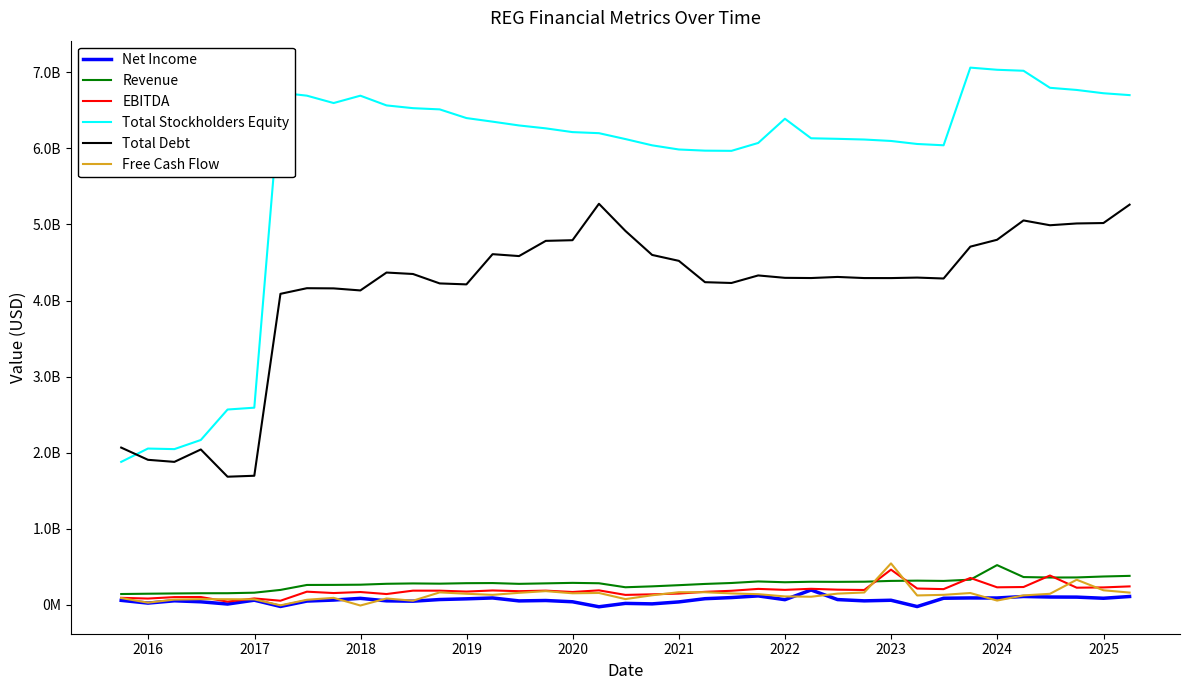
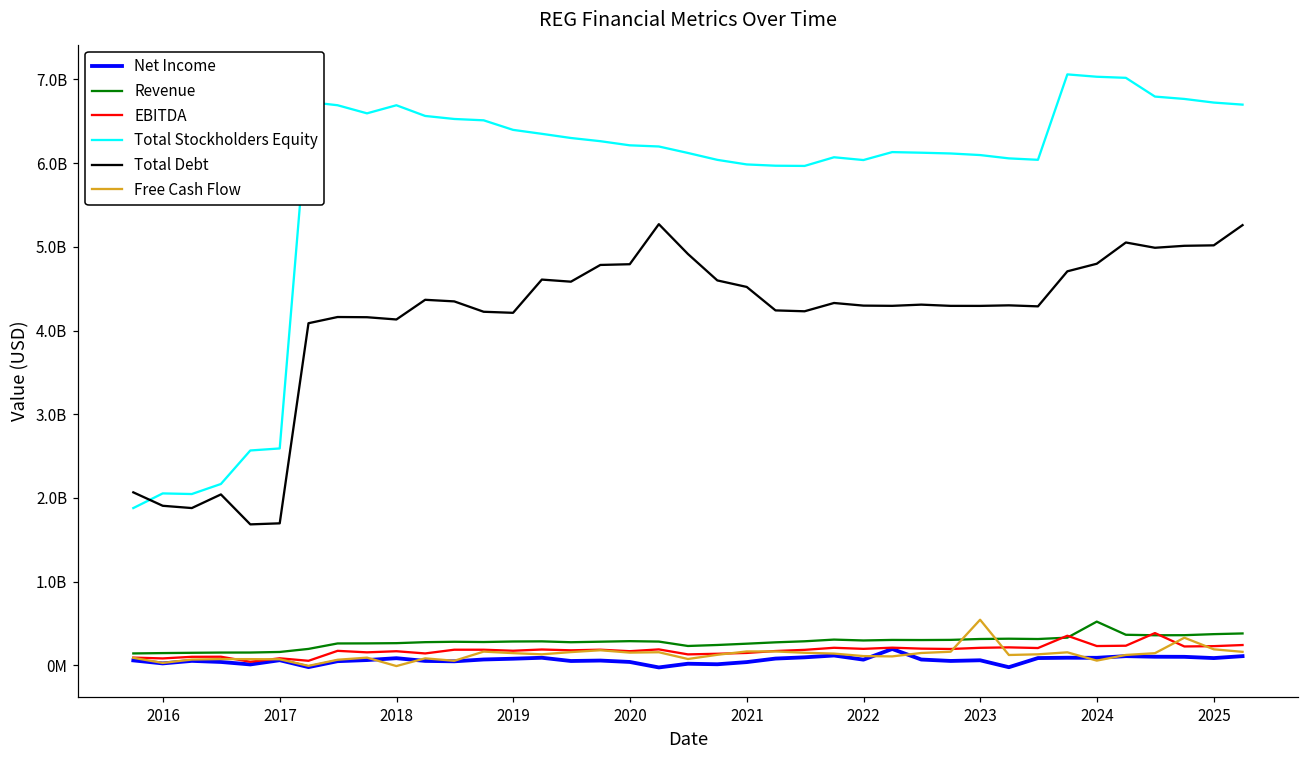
  {
    "Net Income": {
      "2018": 100000000,
      "2019": 100000000,
      "2020": 0,
      "2021": 0,
      "2022": 100000000,
      "2023": 100000000,
      "2024": 100000000,
      "2025": 100000000
    },
    "Revenue": {
      "2016": 100000000,
      "2017": 200000000,
      "2018": 300000000,
      "2019": 300000000,
      "2020": 300000000,
      "2021": 300000000,
      "2022": 300000000,
      "2023": 300000000,
      "2024": 500000000,
      "2025": 400000000
    },
    "EBITDA": {
      "2016": 100000000,
      "2018": 200000000,
      "2022": 200000000,
-     "2023": 500000000,
+     "2023": 200000000,
      "2024": 200000000,
      "2025": 200000000
    },
    "Total Stockholders Equity": {
      "2016": 2100000000,
      "2017": 2600000000,
      "2018": 6700000000,
      "2019": 6400000000,
      "2020": 6200000000,
      "2021": 6000000000,
-     "2022": 6400000000,
+     "2022": 6000000000,
      "2023": 6100000000,
      "2024": 7000000000,
      "2025": 6700000000
    },
    "Total Debt": {
      "2016": 1900000000,
      "2017": 1700000000,
      "2018": 4100000000,
      "2019": 4200000000,
      "2020": 4800000000,
      "2021": 4500000000,
      "2022": 4300000000,
      "2023": 4300000000,
      "2024": 4800000000,
      "2025": 5000000000
    },
    "Free Cash Flow": {
      "2018": 0,
      "2022": 100000000,
      "2023": 500000000,
      "2024": 100000000,
      "2025": 200000000
    }
  }
